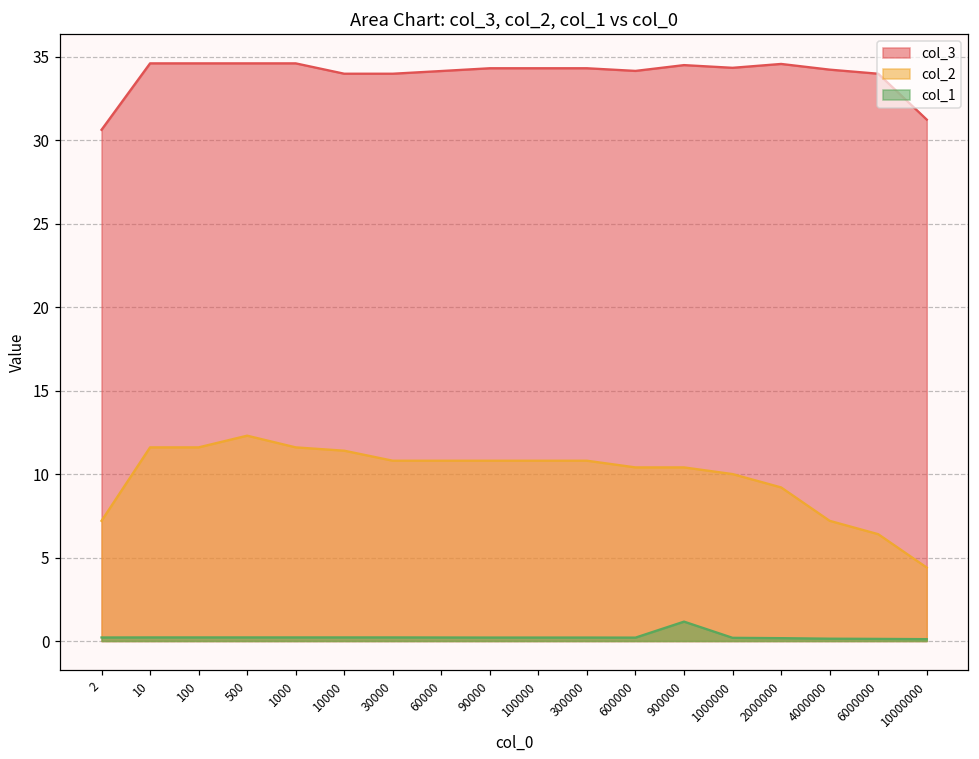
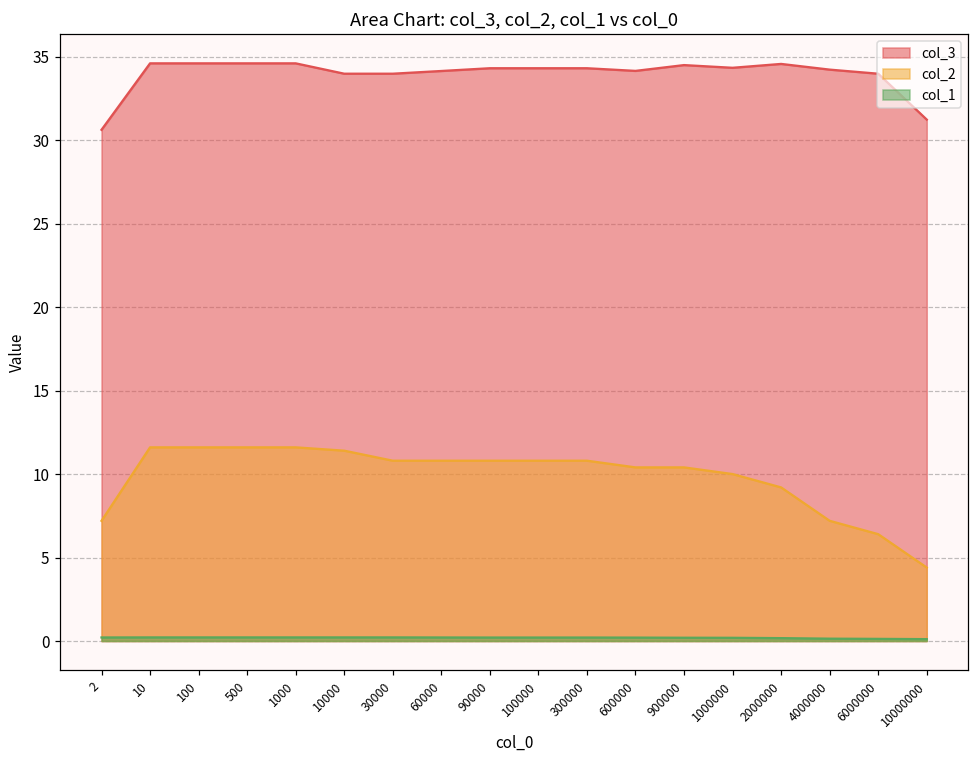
  {
    "col_3": {
      "2": 30.6,
      "10": 34.6,
      "100": 34.6,
      "500": 34.6,
      "1000": 34.6,
      "10000": 34.0,
      "30000": 34.0,
      "60000": 34.1,
      "90000": 34.3,
      "100000": 34.3,
      "300000": 34.3,
      "600000": 34.1,
      "900000": 34.5,
      "1000000": 34.3,
      "2000000": 34.6,
      "4000000": 34.2,
      "10000000": 31.2
    },
    "col_2": {
      "2": 7.2,
      "10": 11.6,
      "100": 11.6,
-     "500": 12.3,
+     "500": 11.6,
      "1000": 11.6,
      "10000": 11.4,
      "30000": 10.8,
      "60000": 10.8,
      "90000": 10.8,
      "100000": 10.8,
      "300000": 10.8,
      "600000": 10.4,
      "900000": 10.4,
      "1000000": 10.0,
      "2000000": 9.2,
      "4000000": 7.2,
      "6000000": 6.4,
      "10000000": 4.4
    },
    "col_1": {
      "2": 0.2,
      "10": 0.2,
      "100": 0.2,
      "500": 0.2,
      "1000": 0.2,
      "10000": 0.2,
      "30000": 0.2,
      "60000": 0.2,
      "90000": 0.2,
      "100000": 0.2,
      "300000": 0.2,
      "600000": 0.2,
-     "900000": 1.2,
+     "900000": 0.2,
      "1000000": 0.2,
      "2000000": 0.2,
      "4000000": 0.1,
      "6000000": 0.1,
      "10000000": 0.1
    }
  }
